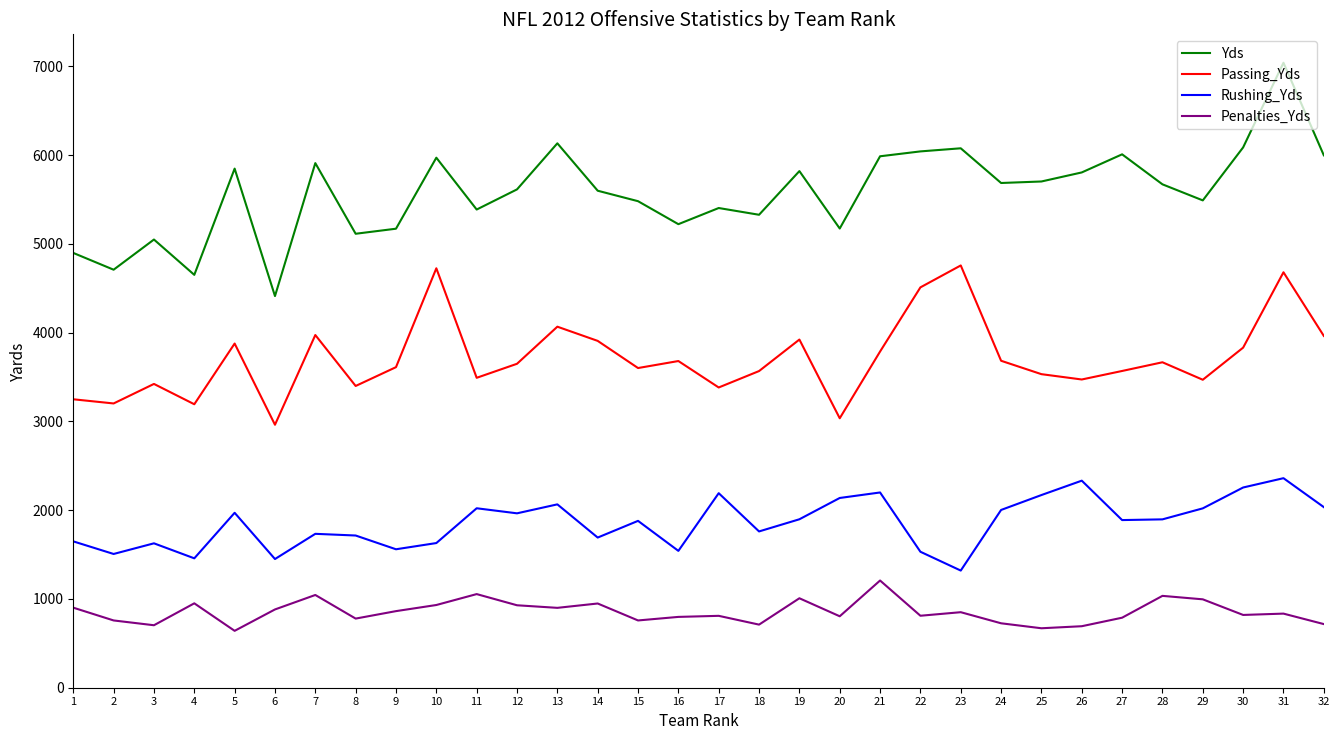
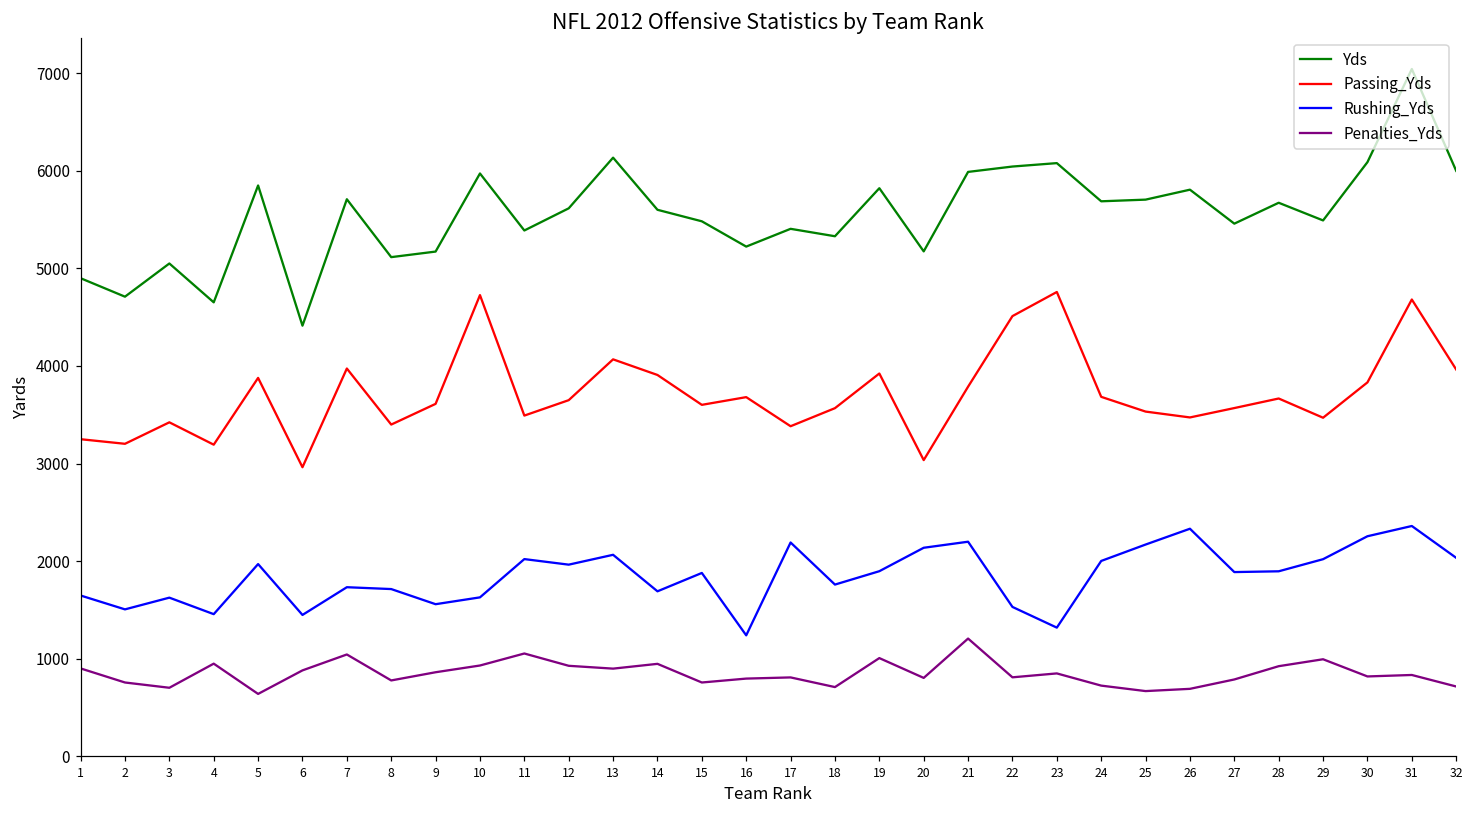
  {
    "Yds": {
      "1": 4900,
      "2": 4700,
      "3": 5100,
      "4": 4700,
      "5": 5800,
      "6": 4400,
-     "7": 5900,
+     "7": 5700,
      "8": 5100,
      "9": 5200,
      "10": 6000,
      "11": 5400,
      "12": 5600,
      "13": 6100,
      "14": 5600,
      "15": 5500,
      "16": 5200,
      "17": 5400,
      "18": 5300,
      "19": 5800,
      "20": 5200,
      "21": 6000,
      "22": 6000,
      "23": 6100,
      "24": 5700,
      "25": 5700,
      "26": 5800,
-     "27": 6000,
+     "27": 5500,
      "28": 5700,
      "29": 5500,
      "30": 6100,
      "32": 6000
    },
    "Passing_Yds": {
      "1": 3300,
      "2": 3200,
      "3": 3400,
      "4": 3200,
      "5": 3900,
      "6": 3000,
      "7": 4000,
      "8": 3400,
      "9": 3600,
      "10": 4700,
      "11": 3500,
      "12": 3700,
      "13": 4100,
      "14": 3900,
      "15": 3600,
      "16": 3700,
      "17": 3400,
      "18": 3600,
      "19": 3900,
      "20": 3000,
      "21": 3800,
      "22": 4500,
      "23": 4800,
      "24": 3700,
      "25": 3500,
      "26": 3500,
      "27": 3600,
      "28": 3700,
      "29": 3500,
      "30": 3800,
      "31": 4700,
      "32": 4000
    },
    "Rushing_Yds": {
      "1": 1600,
      "2": 1500,
      "3": 1600,
      "4": 1500,
      "5": 2000,
      "6": 1500,
      "7": 1700,
      "8": 1700,
      "9": 1600,
      "10": 1600,
      "11": 2000,
      "12": 2000,
      "13": 2100,
      "14": 1700,
      "15": 1900,
-     "16": 1500,
+     "16": 1200,
      "17": 2200,
      "18": 1800,
      "19": 1900,
      "20": 2100,
      "21": 2200,
      "22": 1500,
      "23": 1300,
      "24": 2000,
      "25": 2200,
      "26": 2300,
      "27": 1900,
      "28": 1900,
      "29": 2000,
      "30": 2300,
      "31": 2400,
      "32": 2000
    },
    "Penalties_Yds": {
      "1": 900,
      "2": 800,
      "3": 700,
      "4": 1000,
      "5": 600,
      "6": 900,
      "7": 1000,
      "8": 800,
      "9": 900,
      "10": 900,
      "11": 1100,
      "12": 900,
      "13": 900,
      "14": 900,
      "15": 800,
      "16": 800,
      "17": 800,
      "18": 700,
      "19": 1000,
      "20": 800,
      "21": 1200,
      "22": 800,
      "23": 900,
      "24": 700,
      "25": 700,
      "26": 700,
      "27": 800,
-     "28": 1000,
+     "28": 900,
      "29": 1000,
      "30": 800,
      "31": 800,
      "32": 700
    }
  }
